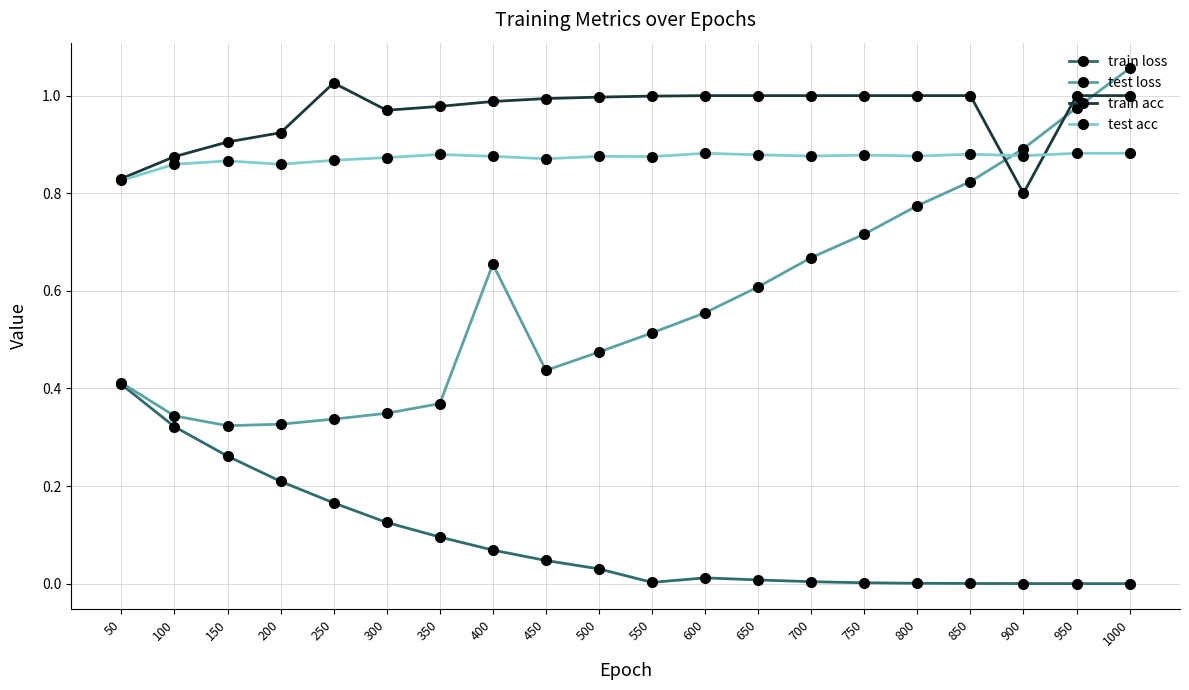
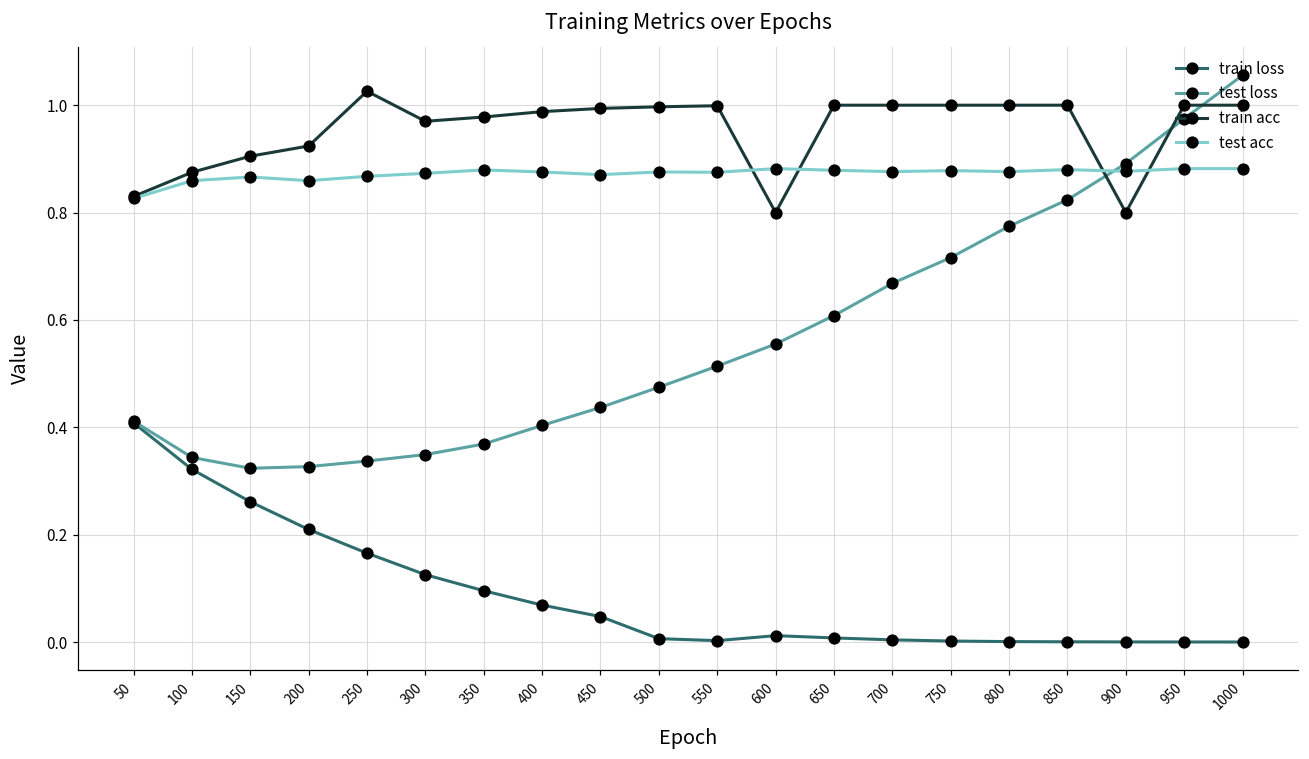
  {
    "train loss": {
      "100": 0.32,
      "150": 0.26,
      "200": 0.21,
      "250": 0.17,
      "300": 0.13,
      "350": 0.10,
      "400": 0.07,
      "450": 0.05,
-     "500": 0.03,
+     "500": 0.01,
      "550": 0.00,
      "600": 0.01,
      "650": 0.01,
      "700": 0.00,
      "750": 0.00,
      "800": 0.00,
      "850": 0.00,
      "900": 0.00,
      "950": 0.00,
      "1000": 0.00
    },
    "test loss": {
      "100": 0.34,
      "150": 0.32,
      "200": 0.33,
      "250": 0.34,
      "300": 0.35,
      "350": 0.37,
-     "400": 0.65,
+     "400": 0.40,
      "450": 0.44,
      "500": 0.47,
      "550": 0.51,
      "600": 0.56,
      "650": 0.61,
      "700": 0.67,
      "750": 0.72,
      "800": 0.77,
      "850": 0.82,
      "900": 0.89,
      "950": 0.97,
      "1000": 1.06
    },
    "train acc": {
      "100": 0.88,
      "150": 0.9,
      "200": 0.92,
      "250": 1.03,
      "300": 0.97,
      "350": 0.98,
      "400": 0.99,
      "450": 0.99,
      "500": 1.0,
      "550": 1.0,
-     "600": 1.0,
+     "600": 0.8,
      "650": 1.0,
      "700": 1.0,
      "750": 1.0,
      "800": 1.0,
      "850": 1.0,
      "900": 0.8,
      "950": 1.0,
      "1000": 1.0
    },
    "test acc": {
      "100": 0.86,
      "150": 0.87,
      "200": 0.86,
      "250": 0.87,
      "300": 0.87,
      "350": 0.88,
      "400": 0.88,
      "450": 0.87,
      "500": 0.88,
      "550": 0.88,
      "600": 0.88,
      "650": 0.88,
      "700": 0.88,
      "750": 0.88,
      "800": 0.88,
      "850": 0.88,
      "900": 0.88,
      "950": 0.88,
      "1000": 0.88
    }
  }
